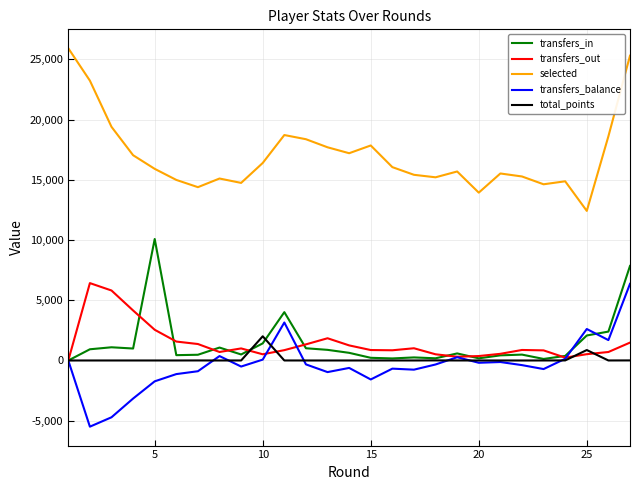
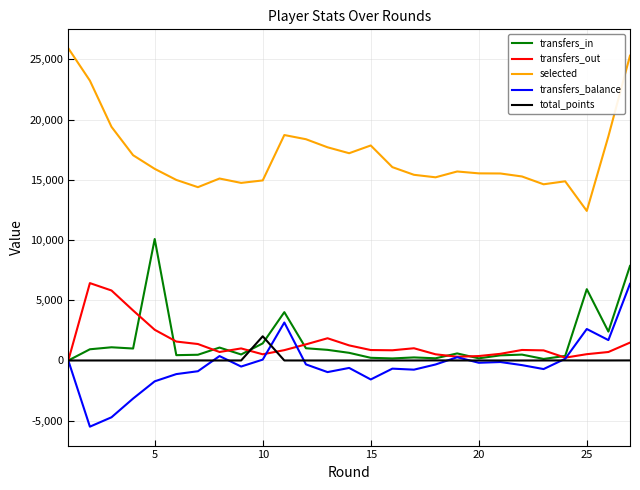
  {
    "transfers_in": {
      "5": "10,100",
      "10": "1,400",
      "15": "200",
-     "25": "2,100"
+     "25": "5,900"
    },
    "transfers_out": {
      "5": "2,500",
      "10": "500",
      "15": "900",
      "25": "500"
    },
    "selected": {
      "5": "15,900",
-     "10": "16,400",
+     "10": "14,900",
      "15": "17,800",
-     "20": "13,900",
+     "20": "15,500",
      "25": "12,400"
    },
    "transfers_balance": {
      "5": "-1,700",
      "10": "100",
      "15": "-1,600",
      "25": "2,600"
    },
    "total_points": {
      "5": "0",
      "10": "2,000",
      "15": "0",
-     "25": "900"
+     "25": "0"
    }
  }
